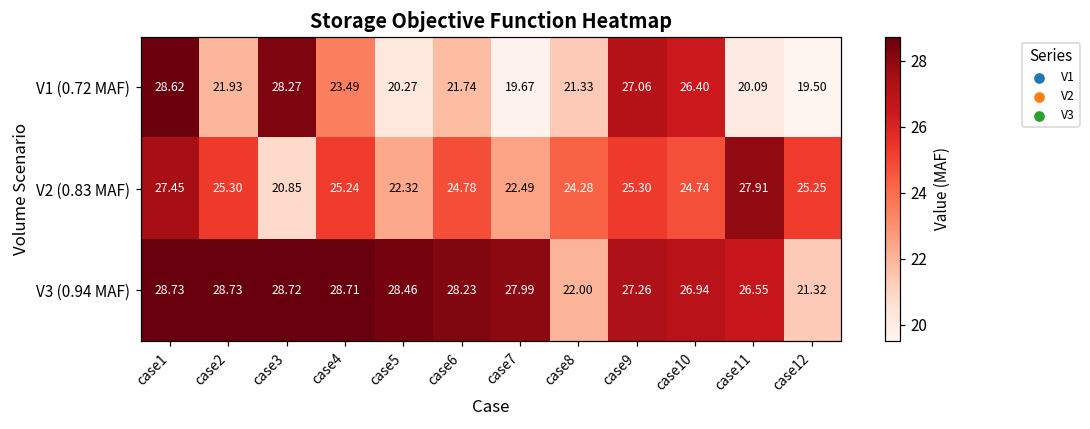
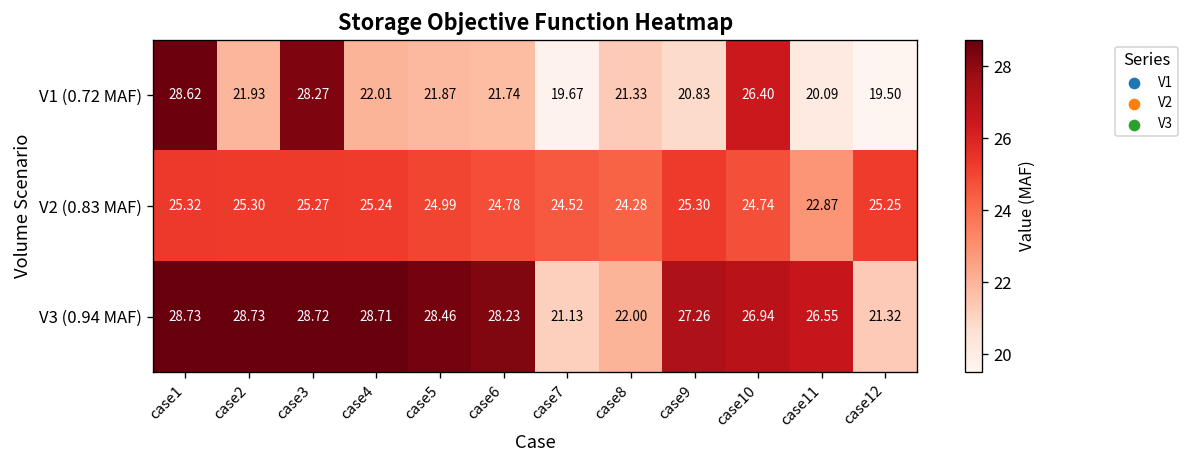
  {
    "V1 (0.72 MAF)": {
      "case1": 28.62,
      "case2": 21.93,
      "case3": 28.27,
-     "case4": 23.49,
-     "case5": 20.27,
+     "case4": 22.01,
+     "case5": 21.87,
      "case6": 21.74,
      "case7": 19.67,
      "case8": 21.33,
-     "case9": 27.06,
+     "case9": 20.83,
      "case10": 26.40,
      "case11": 20.09,
      "case12": 19.50
    },
    "V2 (0.83 MAF)": {
-     "case1": 27.45,
+     "case1": 25.32,
      "case2": 25.30,
-     "case3": 20.85,
+     "case3": 25.27,
      "case4": 25.24,
-     "case5": 22.32,
+     "case5": 24.99,
      "case6": 24.78,
-     "case7": 22.49,
+     "case7": 24.52,
      "case8": 24.28,
      "case9": 25.30,
      "case10": 24.74,
-     "case11": 27.91,
+     "case11": 22.87,
      "case12": 25.25
    },
    "V3 (0.94 MAF)": {
      "case1": 28.73,
      "case2": 28.73,
      "case3": 28.72,
      "case4": 28.71,
      "case5": 28.46,
      "case6": 28.23,
-     "case7": 27.99,
+     "case7": 21.13,
      "case8": 22.00,
      "case9": 27.26,
      "case10": 26.94,
      "case11": 26.55,
      "case12": 21.32
    }
  }
